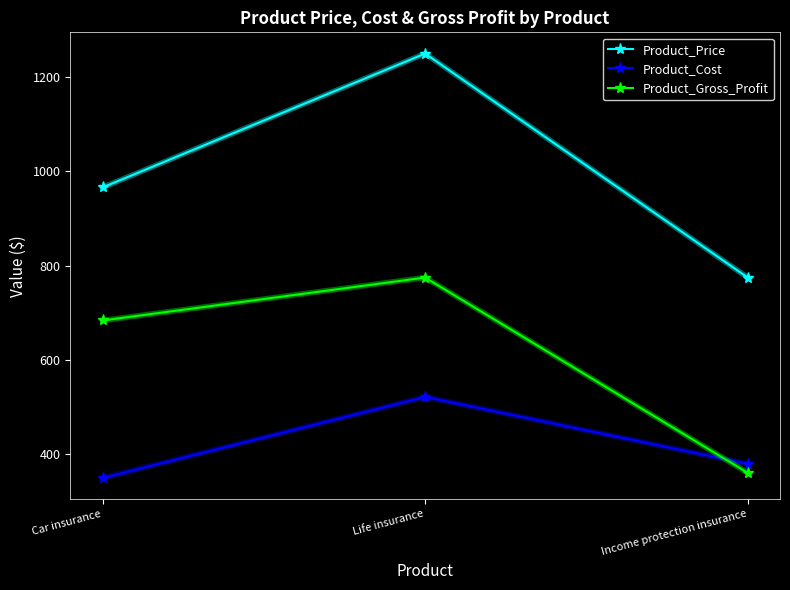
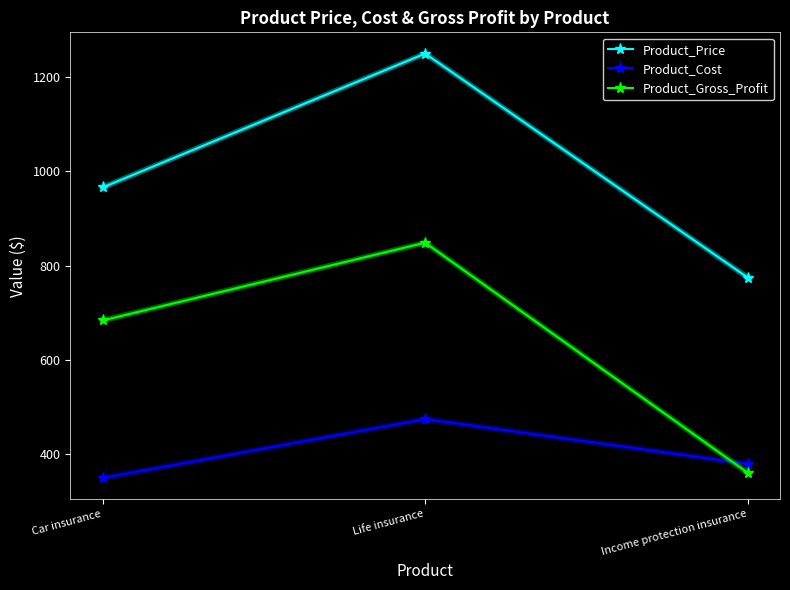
  {
    "Product_Price": {
      "Car insurance": 970,
      "Life insurance": 1250,
      "Income protection insurance": 780
    },
    "Product_Cost": {
      "Car insurance": 350,
-     "Life insurance": 520,
+     "Life insurance": 480,
      "Income protection insurance": 380
    },
    "Product_Gross_Profit": {
      "Car insurance": 680,
-     "Life insurance": 780,
+     "Life insurance": 850,
      "Income protection insurance": 360
    }
  }
